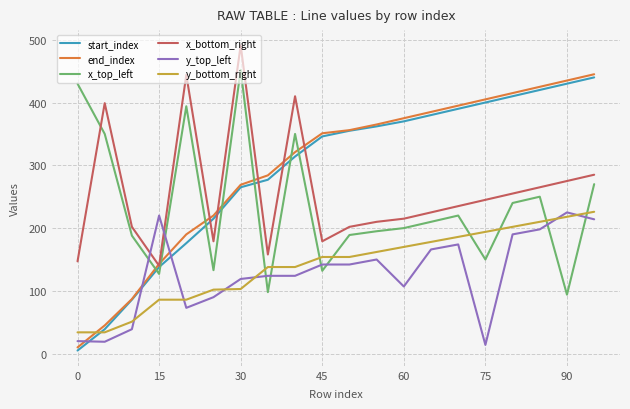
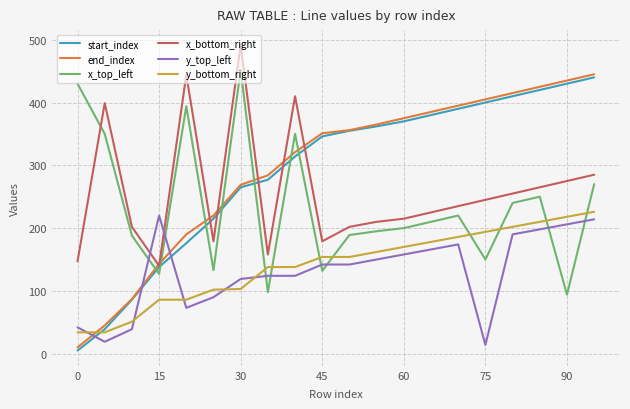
  {
    "start_index": {
      "0": 10,
      "45": 350,
      "60": 370,
      "75": 400,
      "90": 430
    },
    "x_top_left": {
      "0": 430,
      "15": 130,
      "45": 130,
      "60": 200,
      "75": 150,
      "90": 90
    },
    "y_top_left": {
-     "0": 20,
+     "0": 40,
      "15": 220,
      "30": 120,
      "45": 140,
-     "60": 110,
+     "60": 160,
      "75": 10,
-     "90": 230
+     "90": 210
    }
  }
